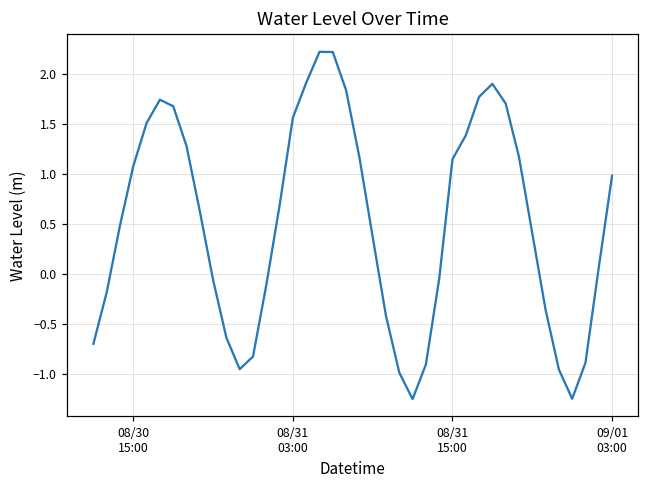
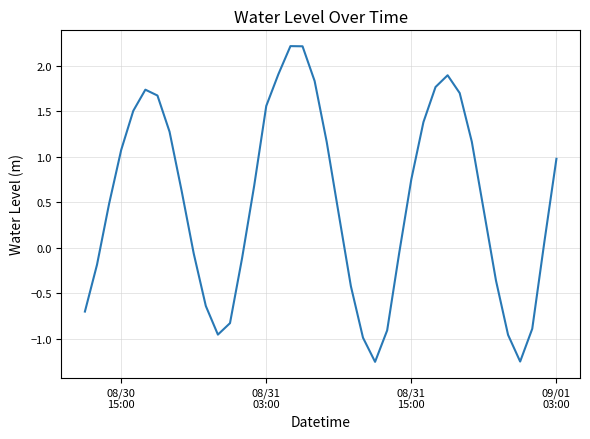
  {
    "08/30 15:00": 1.1,
    "08/31 03:00": 1.6,
-   "08/31 15:00": 1.1,
+   "08/31 15:00": 0.8,
    "09/01 03:00": 1.0
  }
